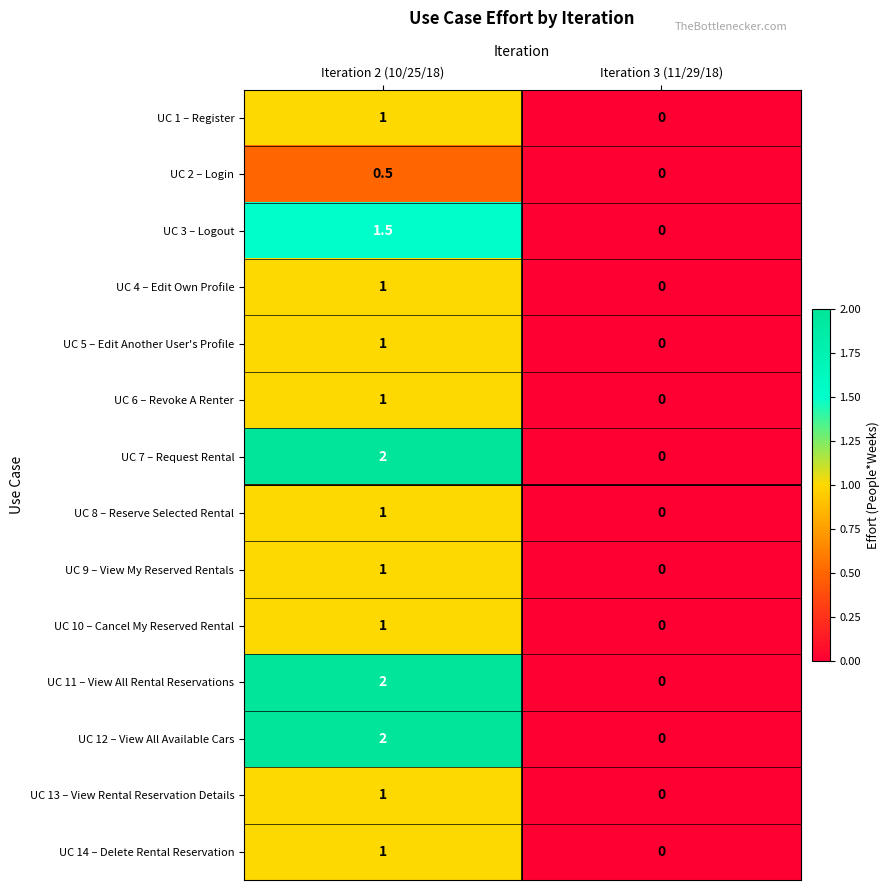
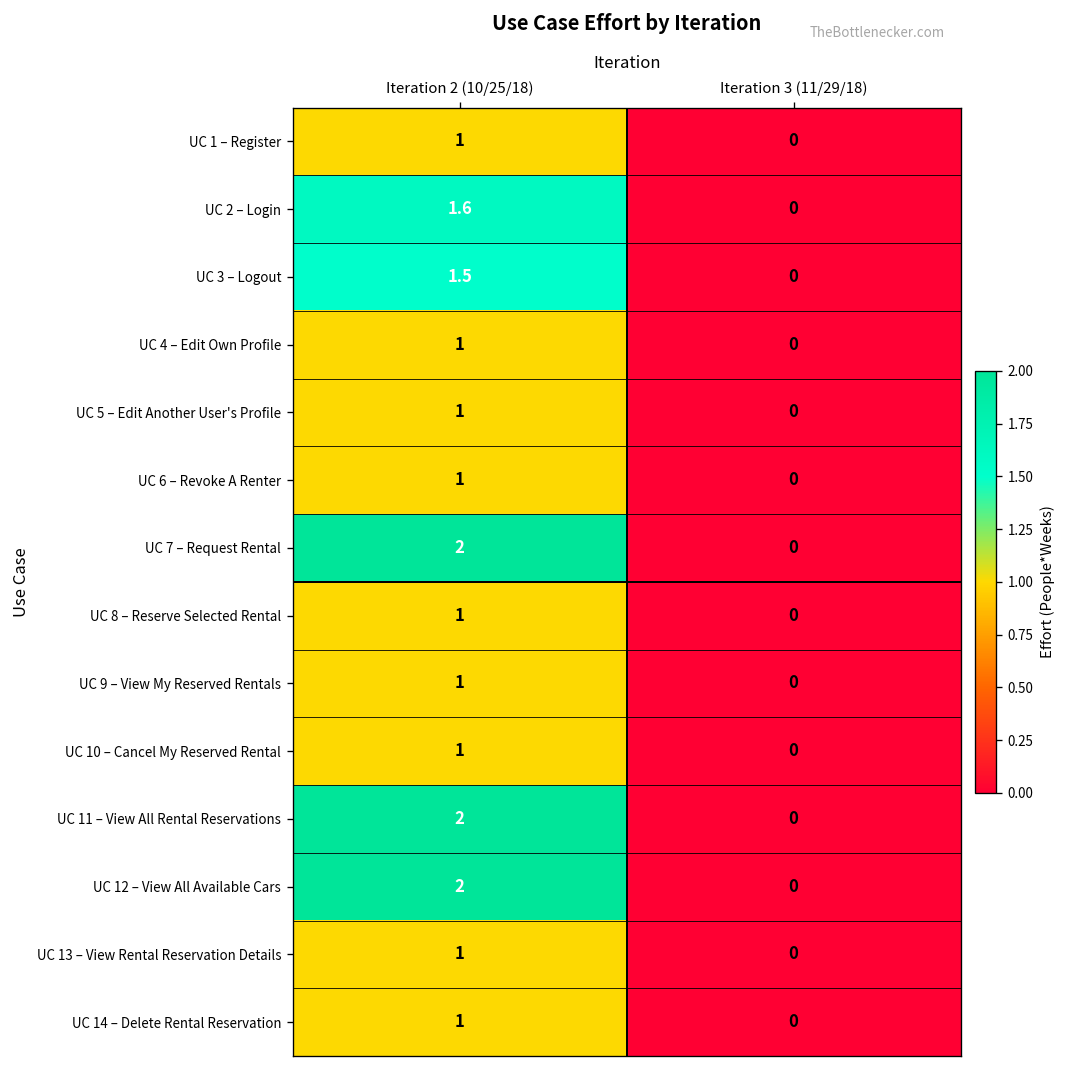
  {
    "UC 1 – Register": {
      "Iteration 2 (10/25/18)": 1,
      "Iteration 3 (11/29/18)": 0
    },
    "UC 2 – Login": {
-     "Iteration 2 (10/25/18)": 0.5,
+     "Iteration 2 (10/25/18)": 1.6,
      "Iteration 3 (11/29/18)": 0
    },
    "UC 3 – Logout": {
      "Iteration 2 (10/25/18)": 1.5,
      "Iteration 3 (11/29/18)": 0
    },
    "UC 4 – Edit Own Profile": {
      "Iteration 2 (10/25/18)": 1,
      "Iteration 3 (11/29/18)": 0
    },
    "UC 5 – Edit Another User's Profile": {
      "Iteration 2 (10/25/18)": 1,
      "Iteration 3 (11/29/18)": 0
    },
    "UC 6 – Revoke A Renter": {
      "Iteration 2 (10/25/18)": 1,
      "Iteration 3 (11/29/18)": 0
    },
    "UC 7 – Request Rental": {
      "Iteration 2 (10/25/18)": 2,
      "Iteration 3 (11/29/18)": 0
    },
    "UC 8 – Reserve Selected Rental": {
      "Iteration 2 (10/25/18)": 1,
      "Iteration 3 (11/29/18)": 0
    },
    "UC 9 – View My Reserved Rentals": {
      "Iteration 2 (10/25/18)": 1,
      "Iteration 3 (11/29/18)": 0
    },
    "UC 10 – Cancel My Reserved Rental": {
      "Iteration 2 (10/25/18)": 1,
      "Iteration 3 (11/29/18)": 0
    },
    "UC 11 – View All Rental Reservations": {
      "Iteration 2 (10/25/18)": 2,
      "Iteration 3 (11/29/18)": 0
    },
    "UC 12 – View All Available Cars": {
      "Iteration 2 (10/25/18)": 2,
      "Iteration 3 (11/29/18)": 0
    },
    "UC 13 – View Rental Reservation Details": {
      "Iteration 2 (10/25/18)": 1,
      "Iteration 3 (11/29/18)": 0
    },
    "UC 14 – Delete Rental Reservation": {
      "Iteration 2 (10/25/18)": 1,
      "Iteration 3 (11/29/18)": 0
    }
  }
